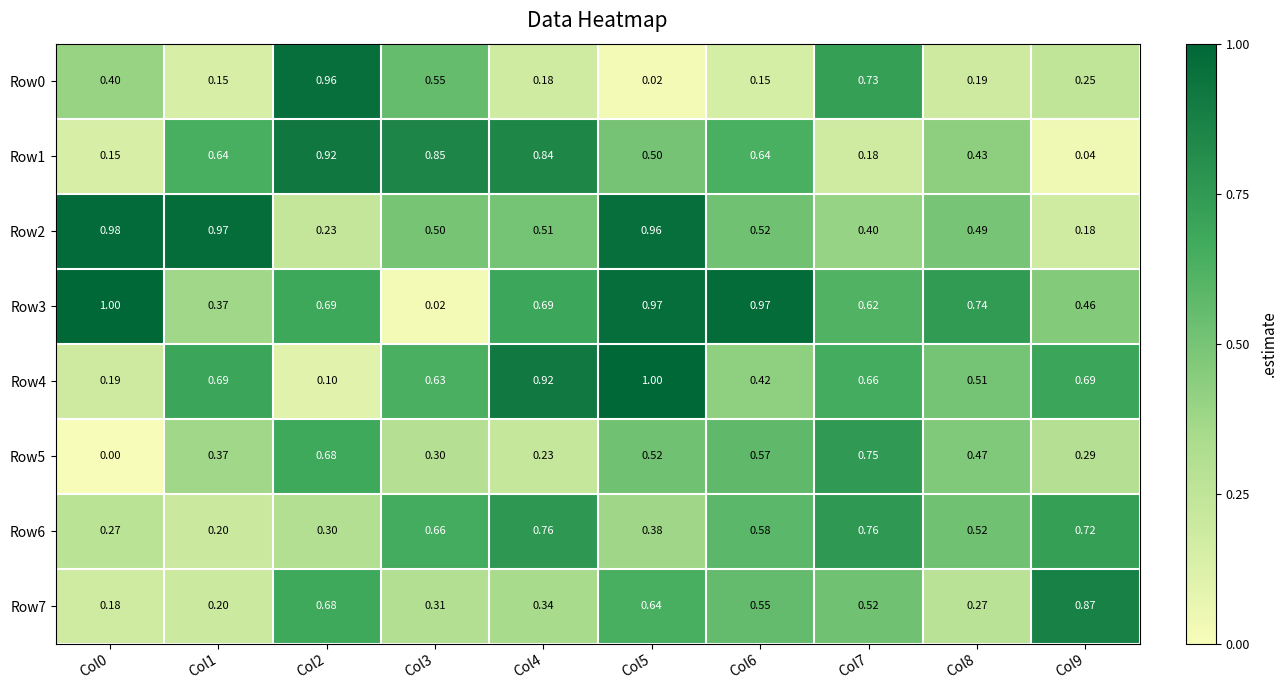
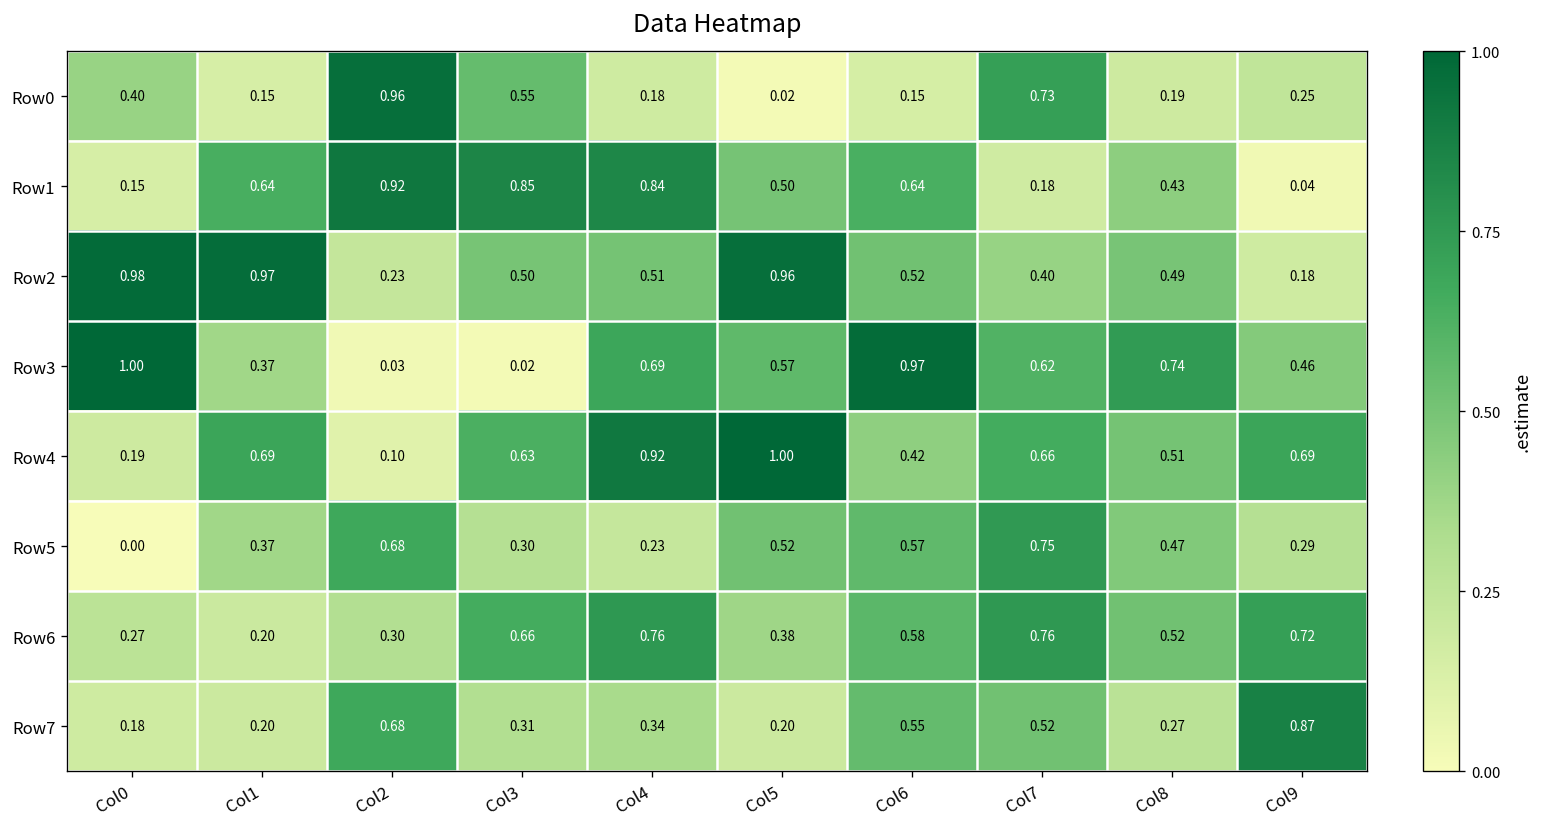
  {
    "Row0": {
      "Col0": 0.40,
      "Col1": 0.15,
      "Col2": 0.96,
      "Col3": 0.55,
      "Col4": 0.18,
      "Col5": 0.02,
      "Col6": 0.15,
      "Col7": 0.73,
      "Col8": 0.19,
      "Col9": 0.25
    },
    "Row1": {
      "Col0": 0.15,
      "Col1": 0.64,
      "Col2": 0.92,
      "Col3": 0.85,
      "Col4": 0.84,
      "Col5": 0.50,
      "Col6": 0.64,
      "Col7": 0.18,
      "Col8": 0.43,
      "Col9": 0.04
    },
    "Row2": {
      "Col0": 0.98,
      "Col1": 0.97,
      "Col2": 0.23,
      "Col3": 0.50,
      "Col4": 0.51,
      "Col5": 0.96,
      "Col6": 0.52,
      "Col7": 0.40,
      "Col8": 0.49,
      "Col9": 0.18
    },
    "Row3": {
      "Col0": 1.00,
      "Col1": 0.37,
-     "Col2": 0.69,
+     "Col2": 0.03,
      "Col3": 0.02,
      "Col4": 0.69,
-     "Col5": 0.97,
+     "Col5": 0.57,
      "Col6": 0.97,
      "Col7": 0.62,
      "Col8": 0.74,
      "Col9": 0.46
    },
    "Row4": {
      "Col0": 0.19,
      "Col1": 0.69,
      "Col2": 0.10,
      "Col3": 0.63,
      "Col4": 0.92,
      "Col5": 1.00,
      "Col6": 0.42,
      "Col7": 0.66,
      "Col8": 0.51,
      "Col9": 0.69
    },
    "Row5": {
      "Col0": 0.00,
      "Col1": 0.37,
      "Col2": 0.68,
      "Col3": 0.30,
      "Col4": 0.23,
      "Col5": 0.52,
      "Col6": 0.57,
      "Col7": 0.75,
      "Col8": 0.47,
      "Col9": 0.29
    },
    "Row6": {
      "Col0": 0.27,
      "Col1": 0.20,
      "Col2": 0.30,
      "Col3": 0.66,
      "Col4": 0.76,
      "Col5": 0.38,
      "Col6": 0.58,
      "Col7": 0.76,
      "Col8": 0.52,
      "Col9": 0.72
    },
    "Row7": {
      "Col0": 0.18,
      "Col1": 0.20,
      "Col2": 0.68,
      "Col3": 0.31,
      "Col4": 0.34,
-     "Col5": 0.64,
+     "Col5": 0.20,
      "Col6": 0.55,
      "Col7": 0.52,
      "Col8": 0.27,
      "Col9": 0.87
    }
  }
